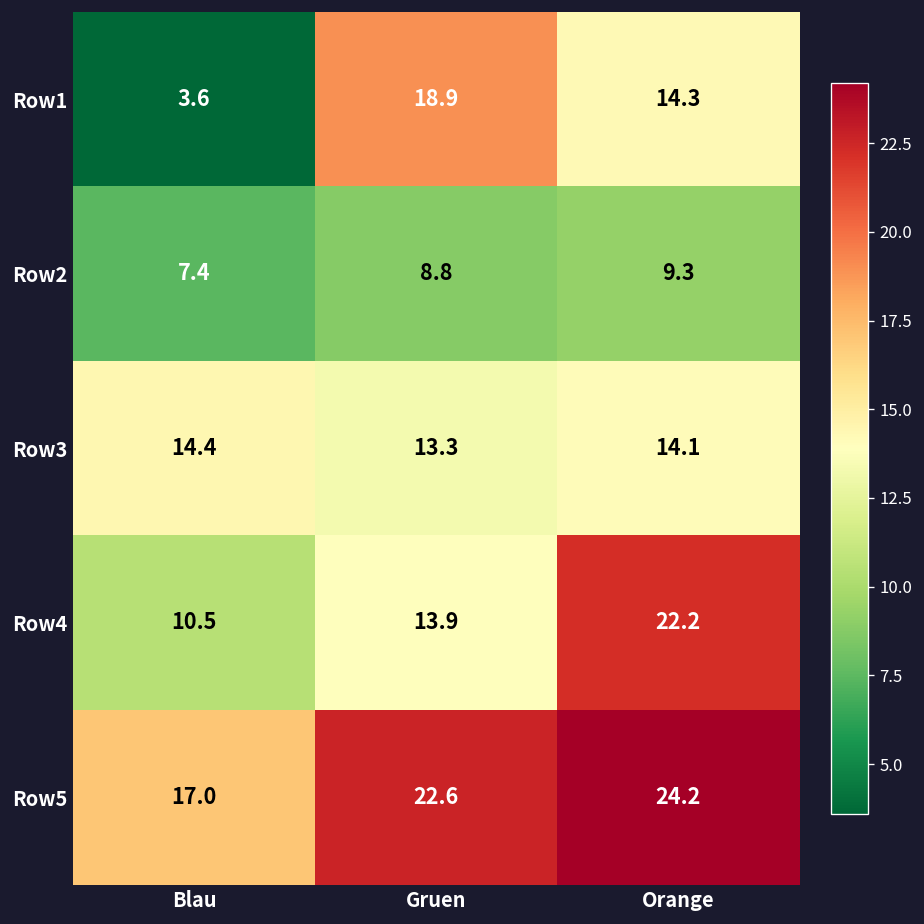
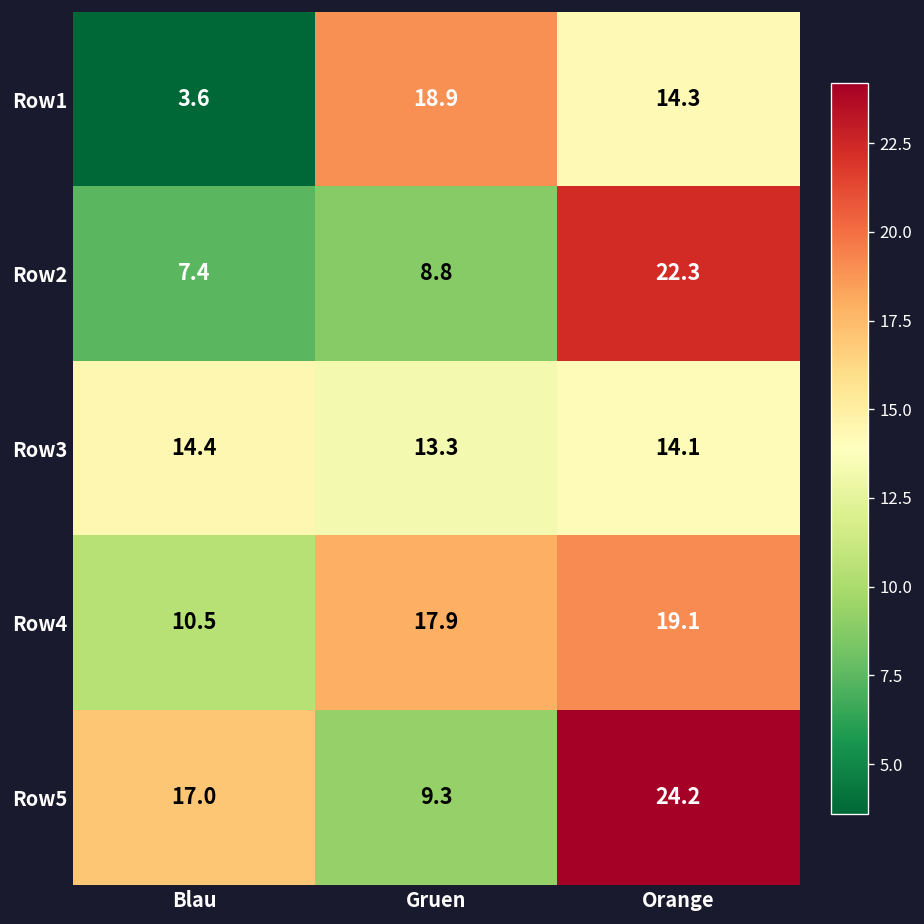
  {
    "Row1": {
      "Blau": 3.6,
      "Gruen": 18.9,
      "Orange": 14.3
    },
    "Row2": {
      "Blau": 7.4,
      "Gruen": 8.8,
-     "Orange": 9.3
+     "Orange": 22.3
    },
    "Row3": {
      "Blau": 14.4,
      "Gruen": 13.3,
      "Orange": 14.1
    },
    "Row4": {
      "Blau": 10.5,
-     "Gruen": 13.9,
-     "Orange": 22.2
+     "Gruen": 17.9,
+     "Orange": 19.1
    },
    "Row5": {
      "Blau": 17.0,
-     "Gruen": 22.6,
+     "Gruen": 9.3,
      "Orange": 24.2
    }
  }
